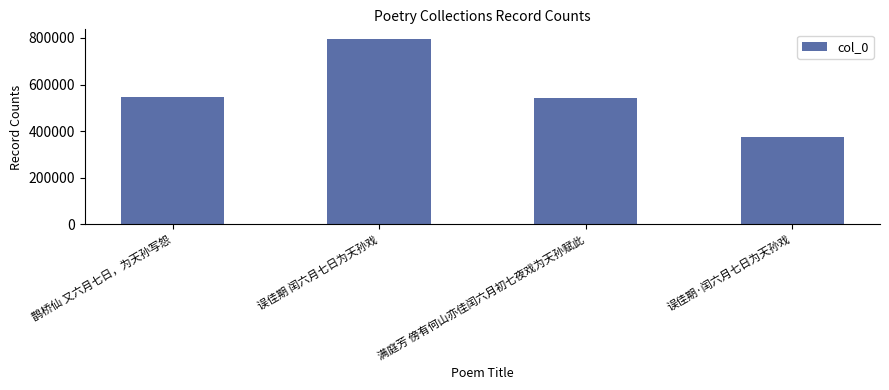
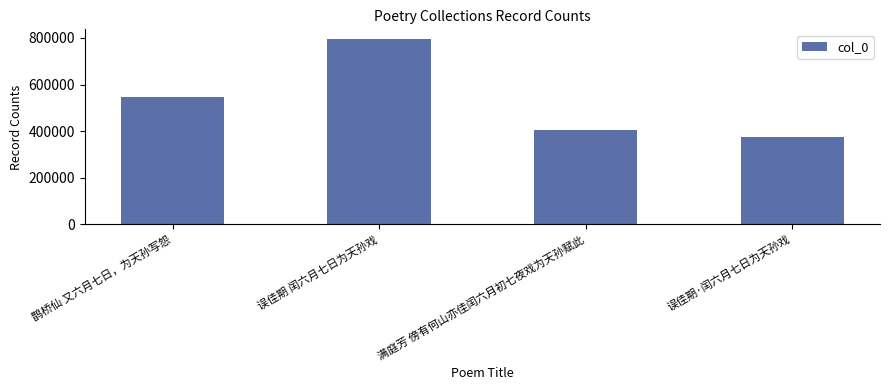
  {
    "鹊桥仙 又六月七日，为天孙写怨": 550000,
    "误佳期 闰六月七日为天孙戏": 800000,
-   "满庭芳 傍有何山亦佳闰六月初七夜戏为天孙赋此": 540000,
+   "满庭芳 傍有何山亦佳闰六月初七夜戏为天孙赋此": 410000,
    "误佳期·闰六月七日为天孙戏": 380000
  }
